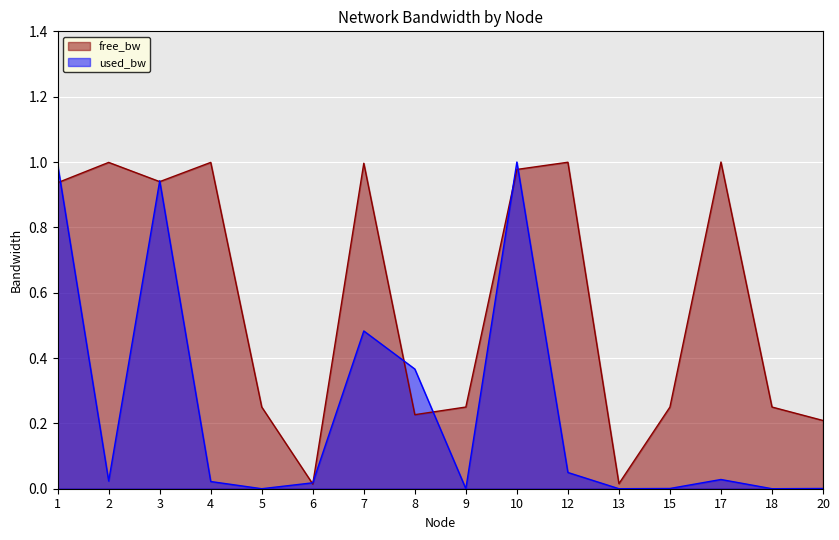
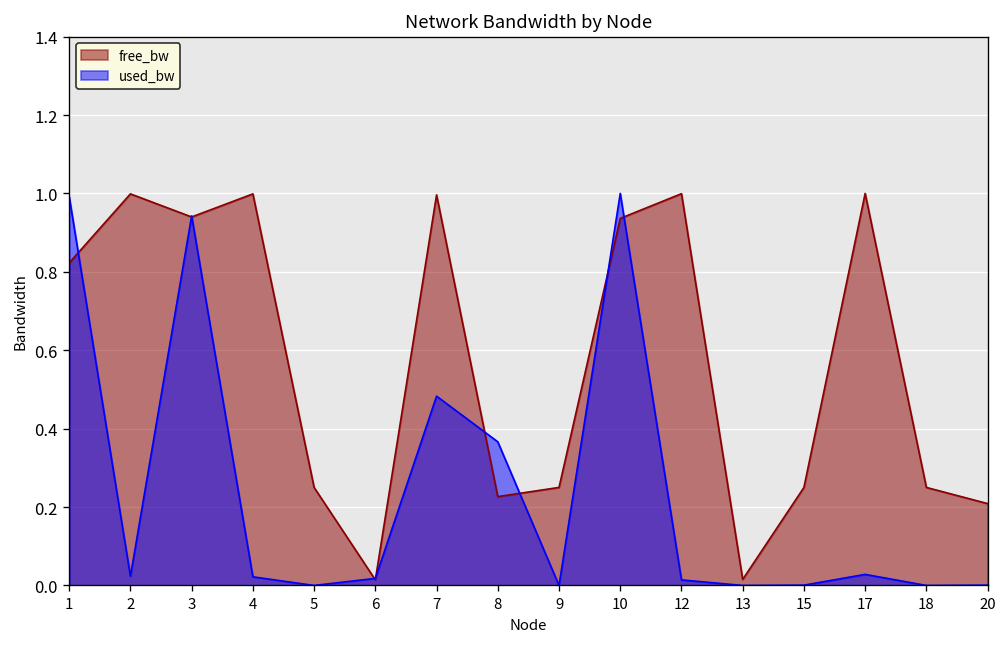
  {
    "free_bw": {
-     "1": 0.94,
+     "1": 0.82,
      "2": 1.00,
      "4": 1.00,
      "5": 0.25,
      "7": 1.00,
      "8": 0.23,
      "9": 0.25,
-     "10": 0.98,
+     "10": 0.94,
      "12": 1.00,
      "13": 0.02,
      "15": 0.25,
      "17": 1.00,
      "18": 0.25,
      "20": 0.21
    },
    "used_bw": {
      "1": 0.99,
      "2": 0.02,
      "4": 0.02,
      "5": 0.00,
      "7": 0.48,
      "8": 0.37,
      "9": 0.00,
      "10": 1.00,
-     "12": 0.05,
+     "12": 0.01,
      "13": 0.00,
      "15": 0.00,
      "17": 0.03,
      "18": 0.00,
      "20": 0.00
    }
  }
